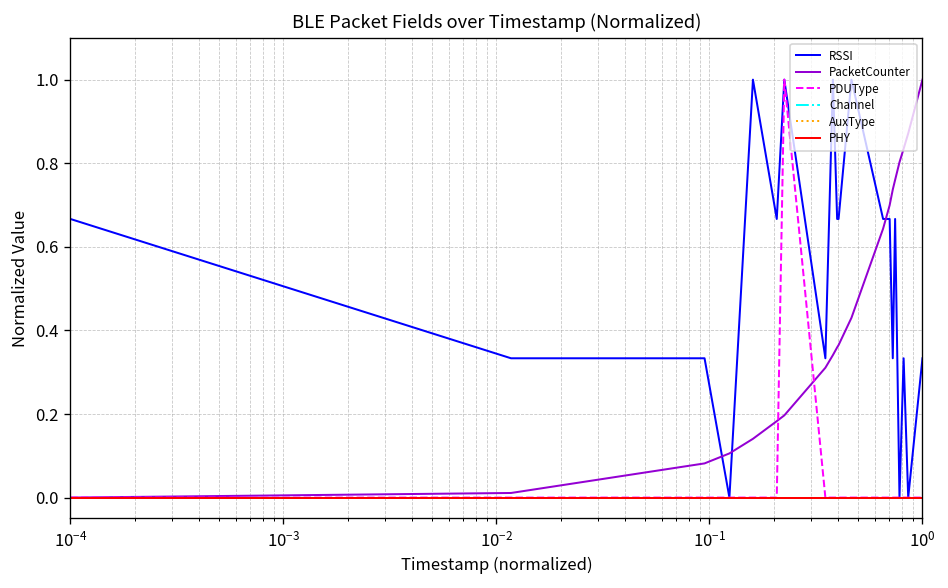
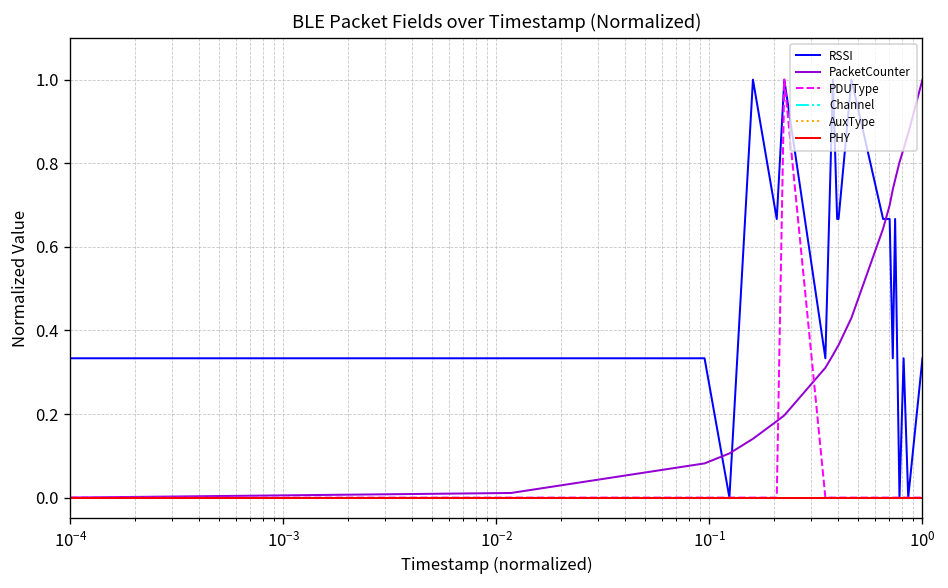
  {
    "RSSI": {
-     "10^-4": 0.67,
+     "10^-4": 0.33,
      "10^0": 0.33
    },
    "PacketCounter": {
      "10^0": 1.00
    }
  }
